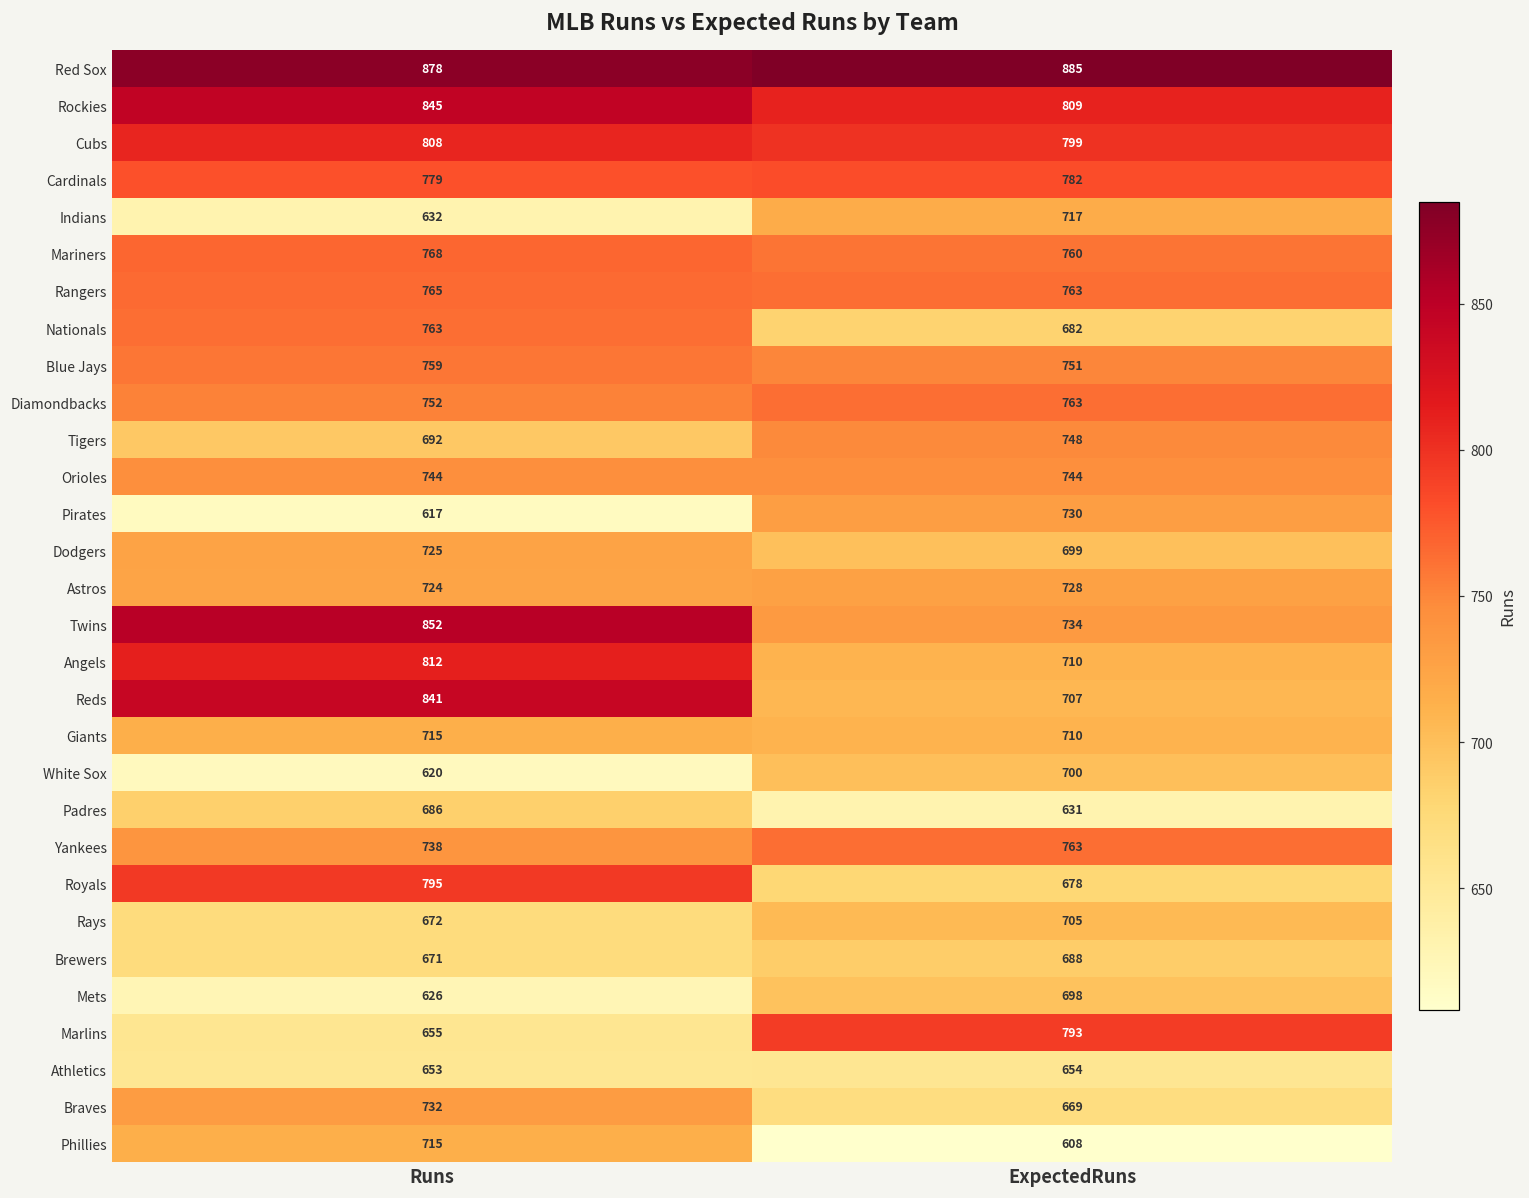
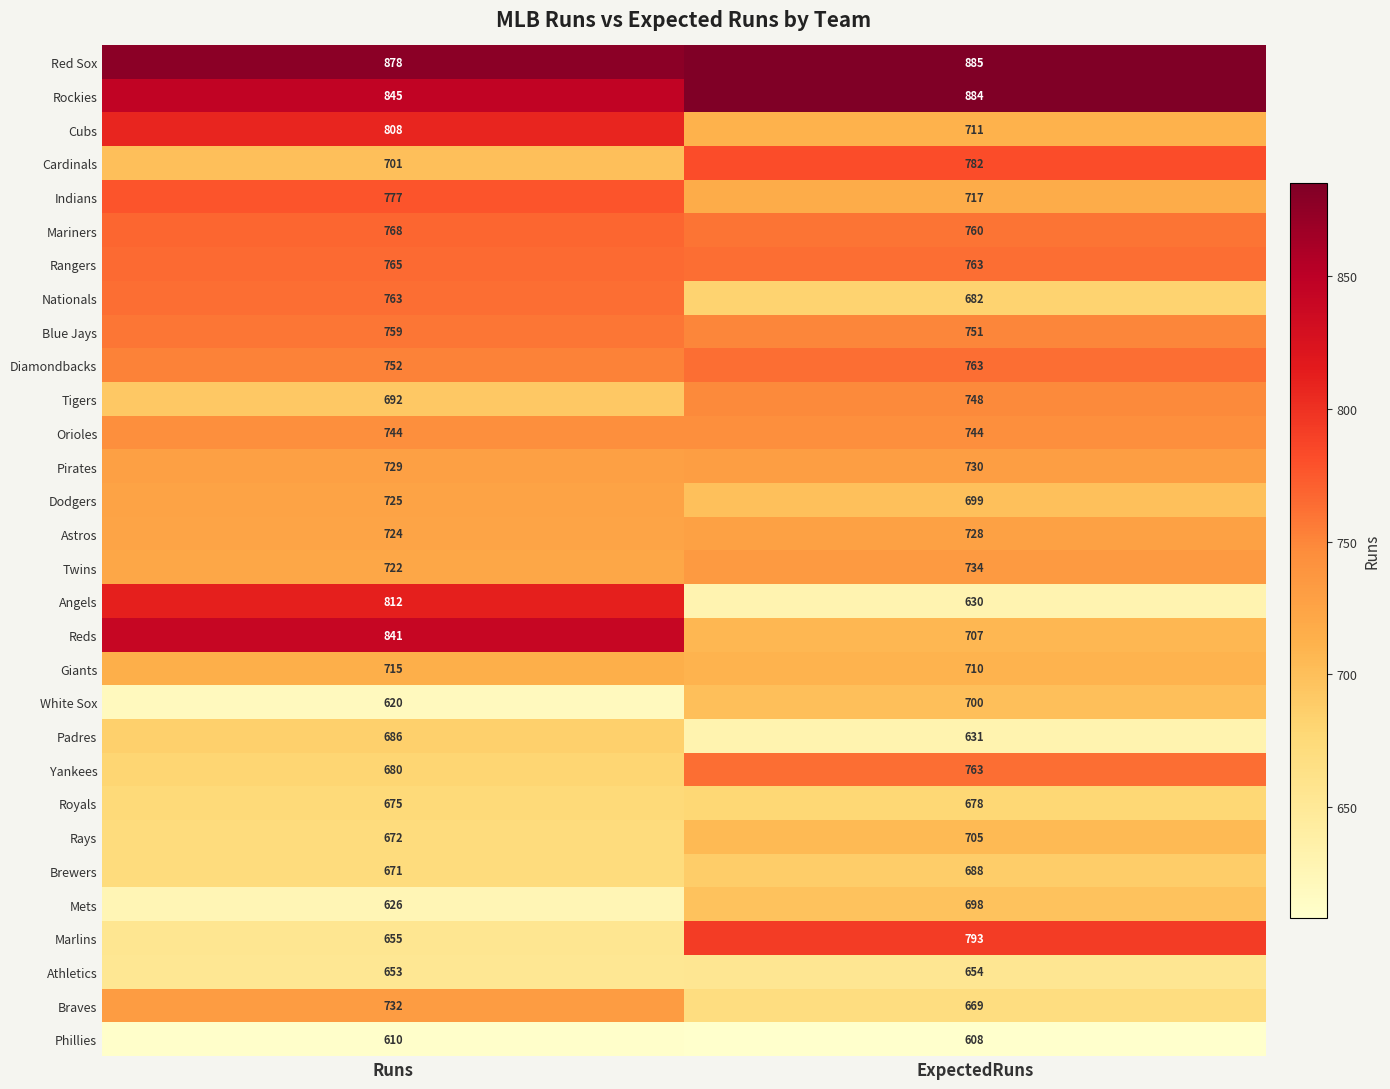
  {
    "Red Sox": {
      "Runs": 878,
      "ExpectedRuns": 885
    },
    "Rockies": {
      "Runs": 845,
-     "ExpectedRuns": 809
+     "ExpectedRuns": 884
    },
    "Cubs": {
      "Runs": 808,
-     "ExpectedRuns": 799
+     "ExpectedRuns": 711
    },
    "Cardinals": {
-     "Runs": 779,
+     "Runs": 701,
      "ExpectedRuns": 782
    },
    "Indians": {
-     "Runs": 632,
+     "Runs": 777,
      "ExpectedRuns": 717
    },
    "Mariners": {
      "Runs": 768,
      "ExpectedRuns": 760
    },
    "Rangers": {
      "Runs": 765,
      "ExpectedRuns": 763
    },
    "Nationals": {
      "Runs": 763,
      "ExpectedRuns": 682
    },
    "Blue Jays": {
      "Runs": 759,
      "ExpectedRuns": 751
    },
    "Diamondbacks": {
      "Runs": 752,
      "ExpectedRuns": 763
    },
    "Tigers": {
      "Runs": 692,
      "ExpectedRuns": 748
    },
    "Orioles": {
      "Runs": 744,
      "ExpectedRuns": 744
    },
    "Pirates": {
-     "Runs": 617,
+     "Runs": 729,
      "ExpectedRuns": 730
    },
    "Dodgers": {
      "Runs": 725,
      "ExpectedRuns": 699
    },
    "Astros": {
      "Runs": 724,
      "ExpectedRuns": 728
    },
    "Twins": {
-     "Runs": 852,
+     "Runs": 722,
      "ExpectedRuns": 734
    },
    "Angels": {
      "Runs": 812,
-     "ExpectedRuns": 710
+     "ExpectedRuns": 630
    },
    "Reds": {
      "Runs": 841,
      "ExpectedRuns": 707
    },
    "Giants": {
      "Runs": 715,
      "ExpectedRuns": 710
    },
    "White Sox": {
      "Runs": 620,
      "ExpectedRuns": 700
    },
    "Padres": {
      "Runs": 686,
      "ExpectedRuns": 631
    },
    "Yankees": {
-     "Runs": 738,
+     "Runs": 680,
      "ExpectedRuns": 763
    },
    "Royals": {
-     "Runs": 795,
+     "Runs": 675,
      "ExpectedRuns": 678
    },
    "Rays": {
      "Runs": 672,
      "ExpectedRuns": 705
    },
    "Brewers": {
      "Runs": 671,
      "ExpectedRuns": 688
    },
    "Mets": {
      "Runs": 626,
      "ExpectedRuns": 698
    },
    "Marlins": {
      "Runs": 655,
      "ExpectedRuns": 793
    },
    "Athletics": {
      "Runs": 653,
      "ExpectedRuns": 654
    },
    "Braves": {
      "Runs": 732,
      "ExpectedRuns": 669
    },
    "Phillies": {
-     "Runs": 715,
+     "Runs": 610,
      "ExpectedRuns": 608
    }
  }
